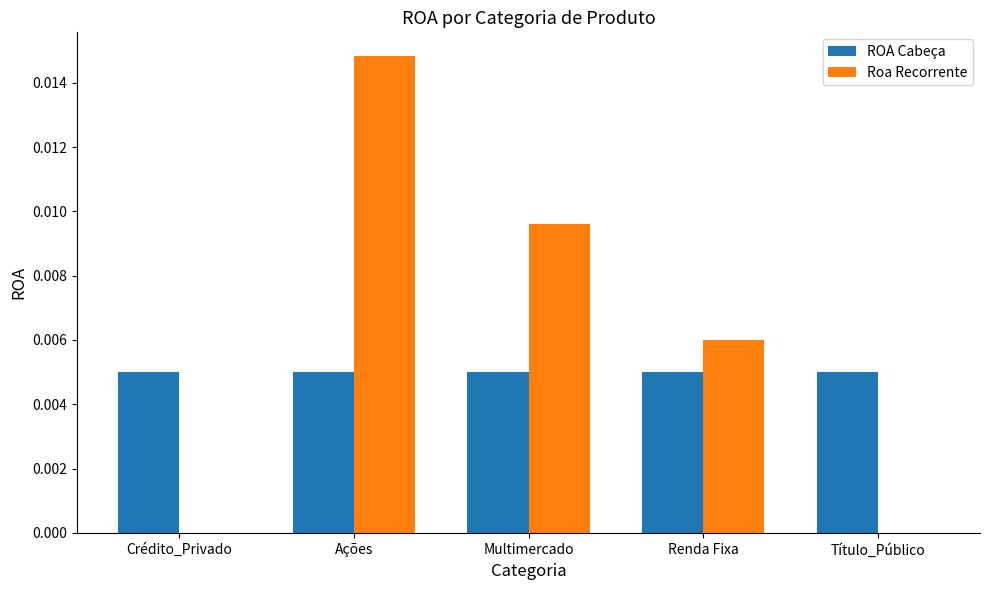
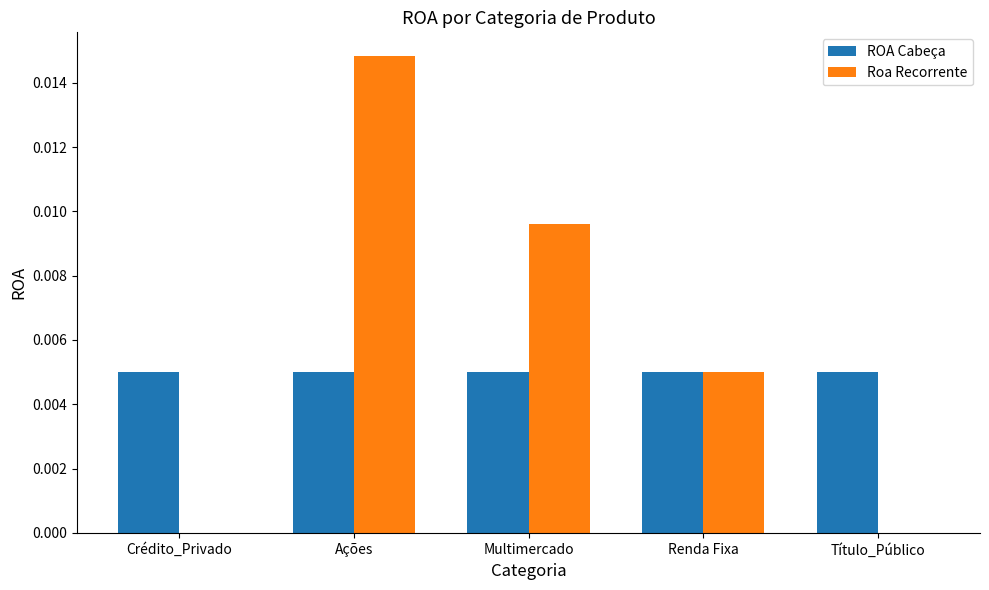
  {
    "ROA Cabeça": {
      "Crédito_Privado": 0.005,
      "Ações": 0.005,
      "Multimercado": 0.005,
      "Renda Fixa": 0.005,
      "Título_Público": 0.005
    },
    "Roa Recorrente": {
      "Crédito_Privado": 0.000,
      "Ações": 0.0148,
      "Multimercado": 0.0096,
-     "Renda Fixa": 0.006,
+     "Renda Fixa": 0.005,
      "Título_Público": 0.000
    }
  }
